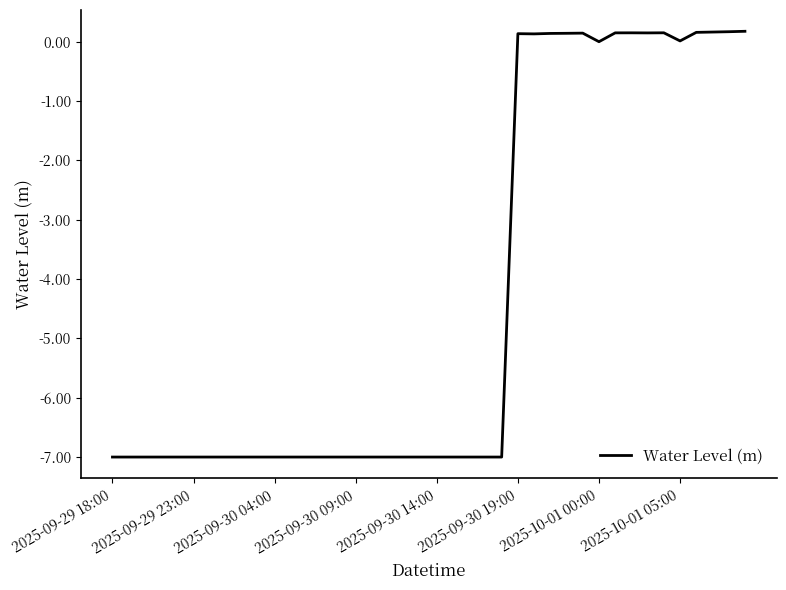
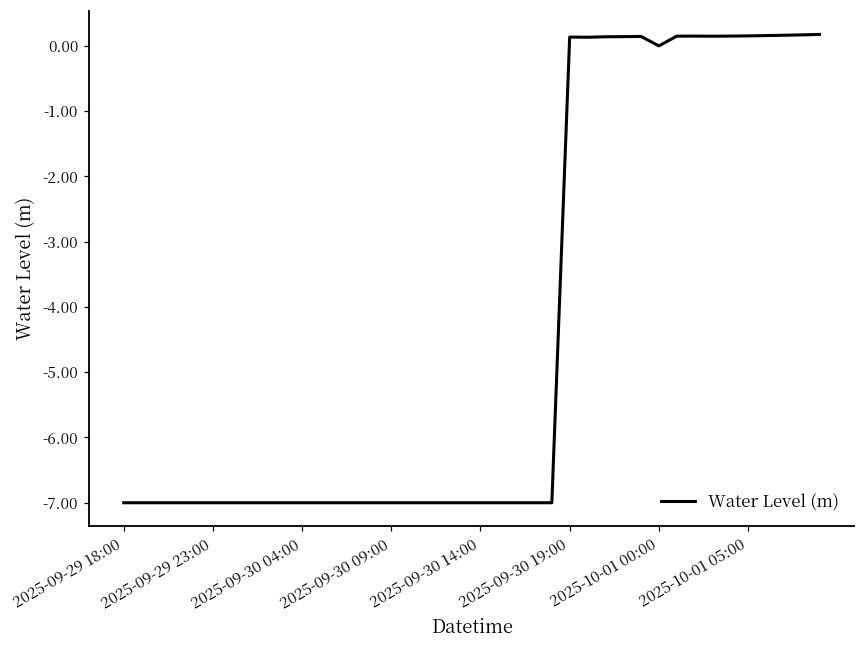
  {
    "2025-09-29 18:00": -7.0,
    "2025-09-29 23:00": -7.0,
    "2025-09-30 04:00": -7.0,
    "2025-09-30 09:00": -7.0,
    "2025-09-30 14:00": -7.0,
    "2025-09-30 19:00": 0.1,
    "2025-10-01 00:00": 0.0,
-   "2025-10-01 05:00": 0.0
+   "2025-10-01 05:00": 0.2
  }
